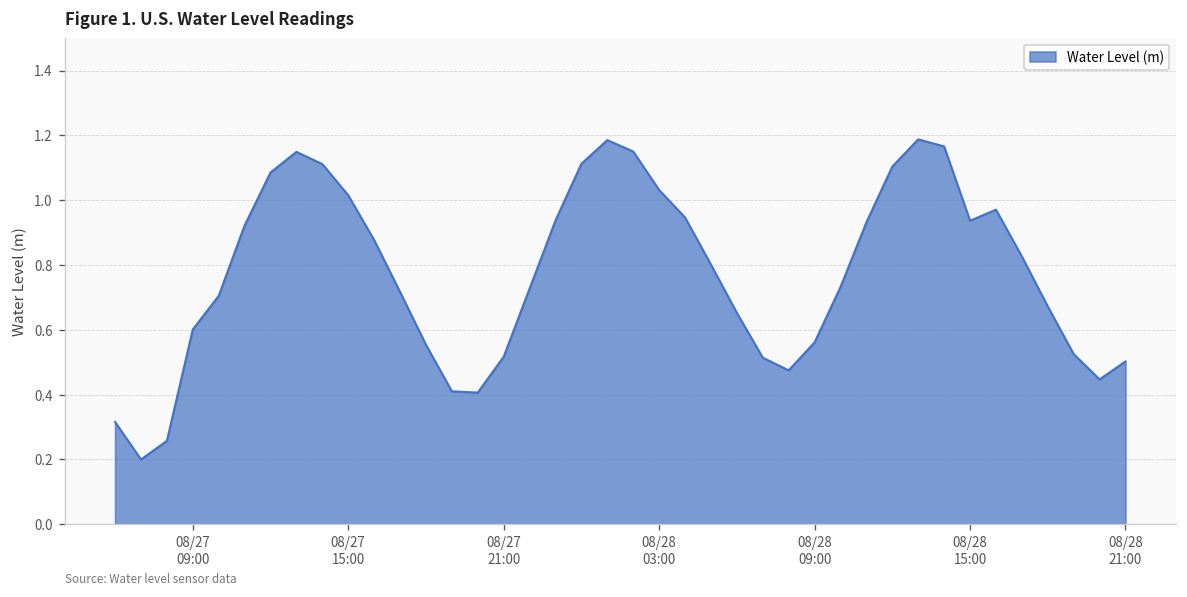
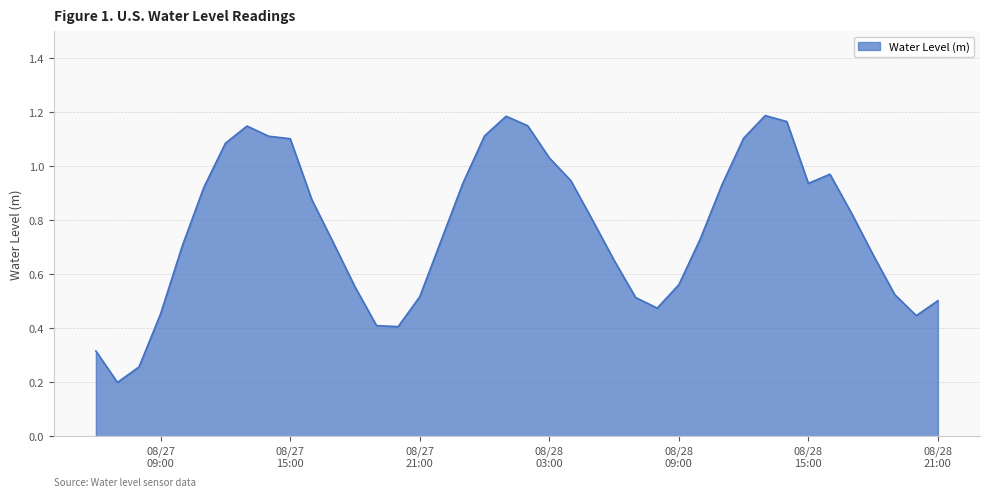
  {
-   "08/27 09:00": 0.60,
-   "08/27 15:00": 1.02,
+   "08/27 09:00": 0.45,
+   "08/27 15:00": 1.10,
    "08/27 21:00": 0.52,
    "08/28 03:00": 1.03,
    "08/28 09:00": 0.56,
    "08/28 15:00": 0.94,
    "08/28 21:00": 0.50
  }
